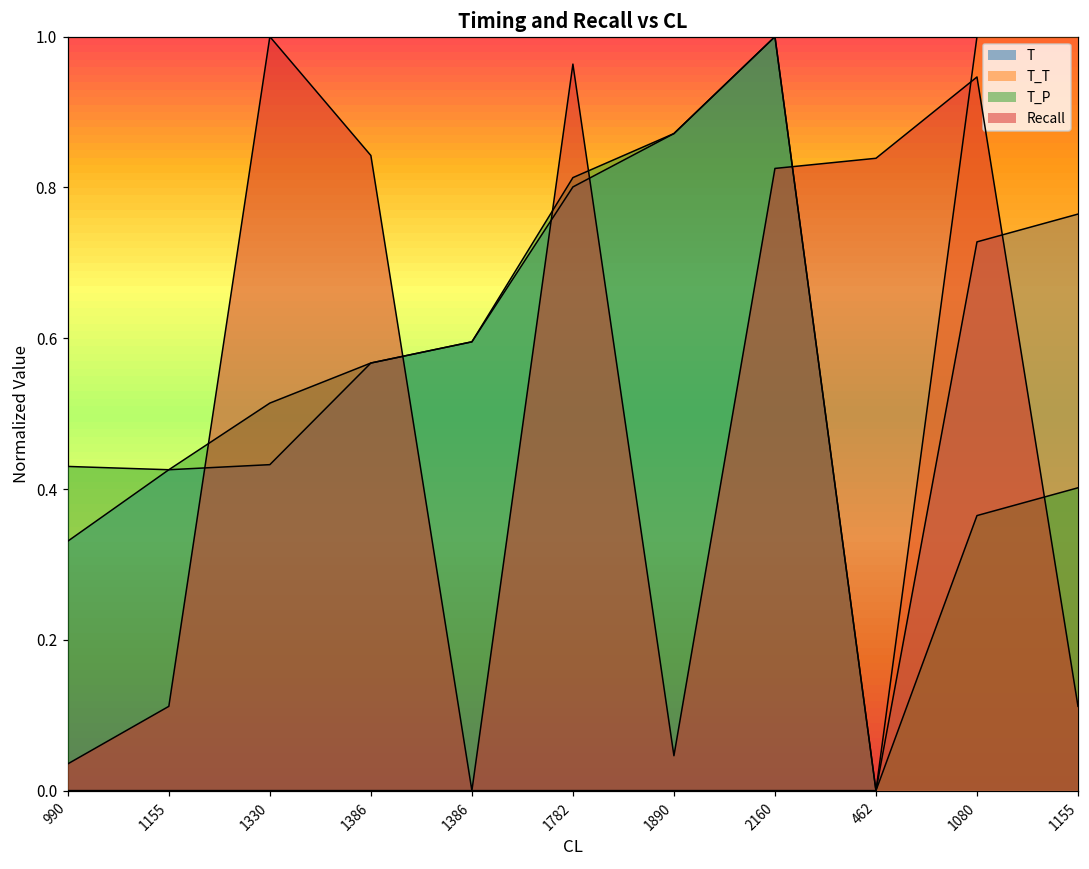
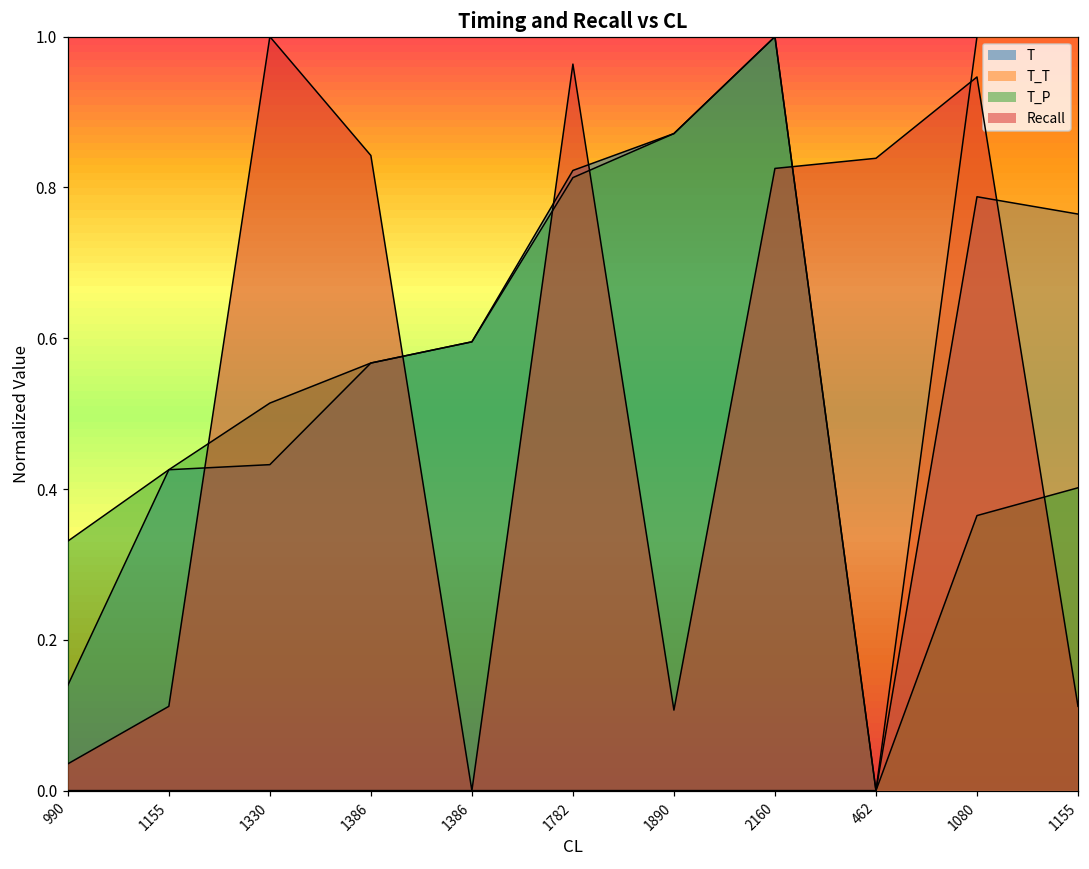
  {
    "T": {
-     "990": 0.33,
+     "990": 0.14,
      "1330": 0.43,
-     "1782": 0.80,
-     "1080": 0.73
+     "1782": 0.82,
+     "1080": 0.79
    },
    "T_T": {
      "990": 0.00,
      "1330": 0.00,
      "1782": 0.00,
      "1890": 0.00,
      "2160": 0.00,
      "1080": 1.00
    },
    "T_P": {
-     "990": 0.43,
+     "990": 0.33,
      "1330": 0.51,
      "1782": 0.81,
      "1080": 0.36
    },
    "Recall": {
      "990": 0.04,
      "1330": 1.00,
      "1782": 0.96,
-     "1890": 0.05,
+     "1890": 0.11,
      "2160": 0.83,
      "462": 0.84,
      "1080": 0.95
    }
  }
